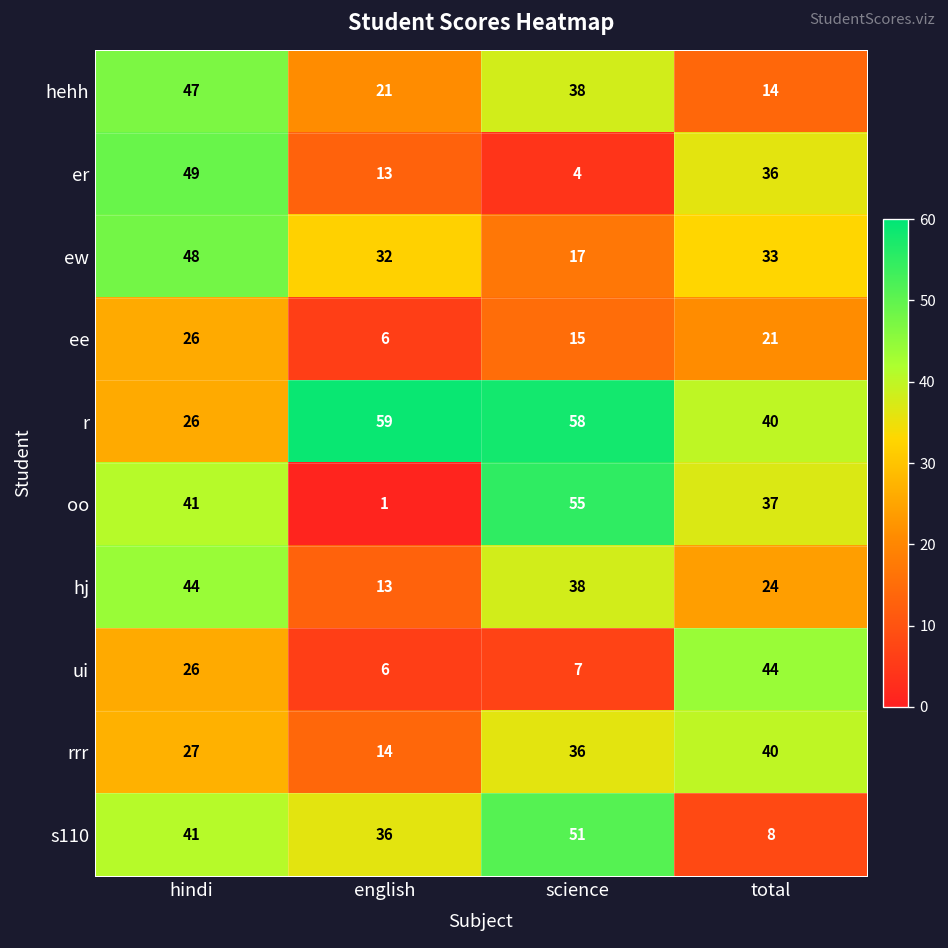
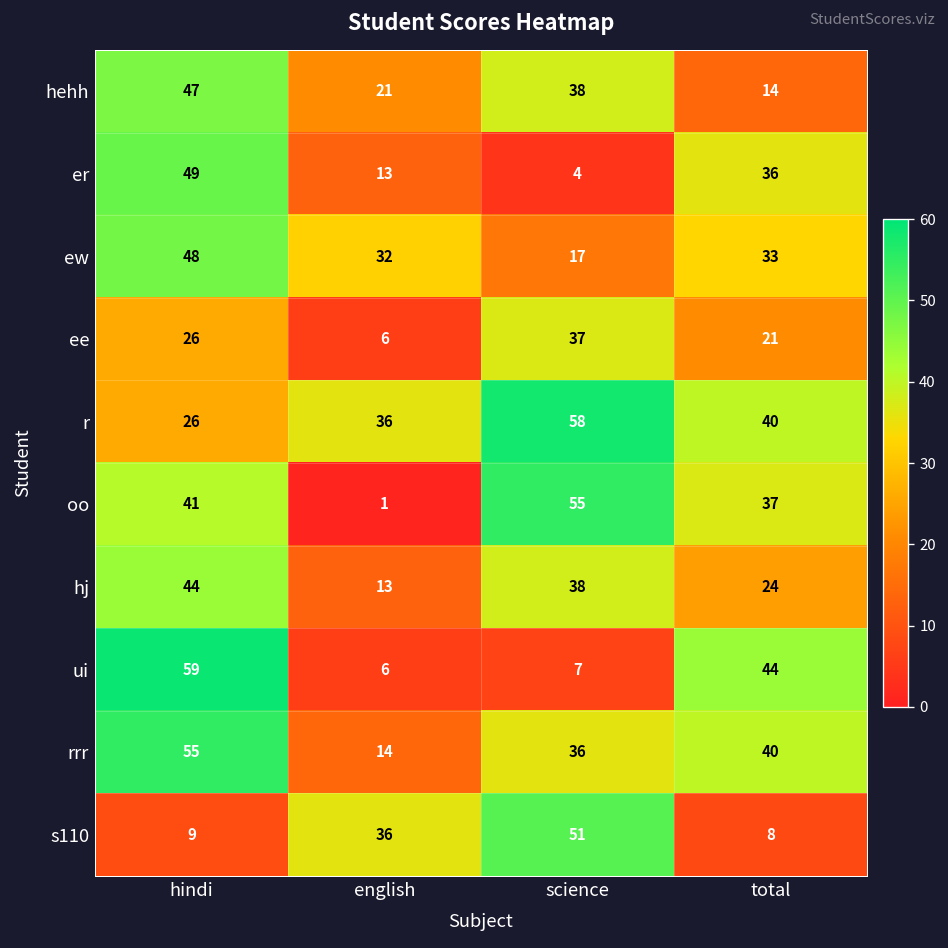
  {
    "hehh": {
      "hindi": 47,
      "english": 21,
      "science": 38,
      "total": 14
    },
    "er": {
      "hindi": 49,
      "english": 13,
      "science": 4,
      "total": 36
    },
    "ew": {
      "hindi": 48,
      "english": 32,
      "science": 17,
      "total": 33
    },
    "ee": {
      "hindi": 26,
      "english": 6,
-     "science": 15,
+     "science": 37,
      "total": 21
    },
    "r": {
      "hindi": 26,
-     "english": 59,
+     "english": 36,
      "science": 58,
      "total": 40
    },
    "oo": {
      "hindi": 41,
      "english": 1,
      "science": 55,
      "total": 37
    },
    "hj": {
      "hindi": 44,
      "english": 13,
      "science": 38,
      "total": 24
    },
    "ui": {
-     "hindi": 26,
+     "hindi": 59,
      "english": 6,
      "science": 7,
      "total": 44
    },
    "rrr": {
-     "hindi": 27,
+     "hindi": 55,
      "english": 14,
      "science": 36,
      "total": 40
    },
    "s110": {
-     "hindi": 41,
+     "hindi": 9,
      "english": 36,
      "science": 51,
      "total": 8
    }
  }
